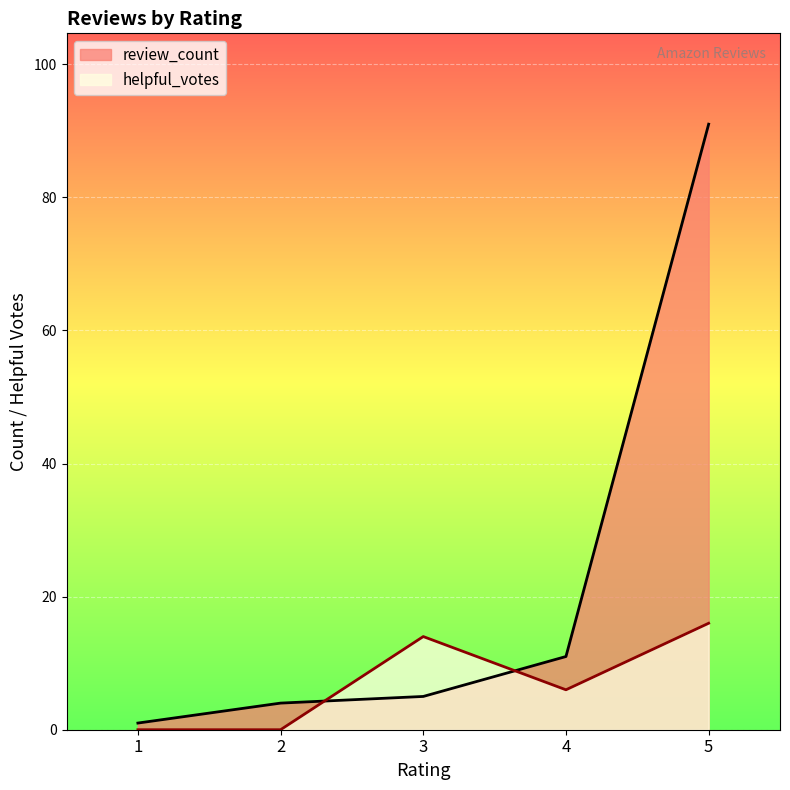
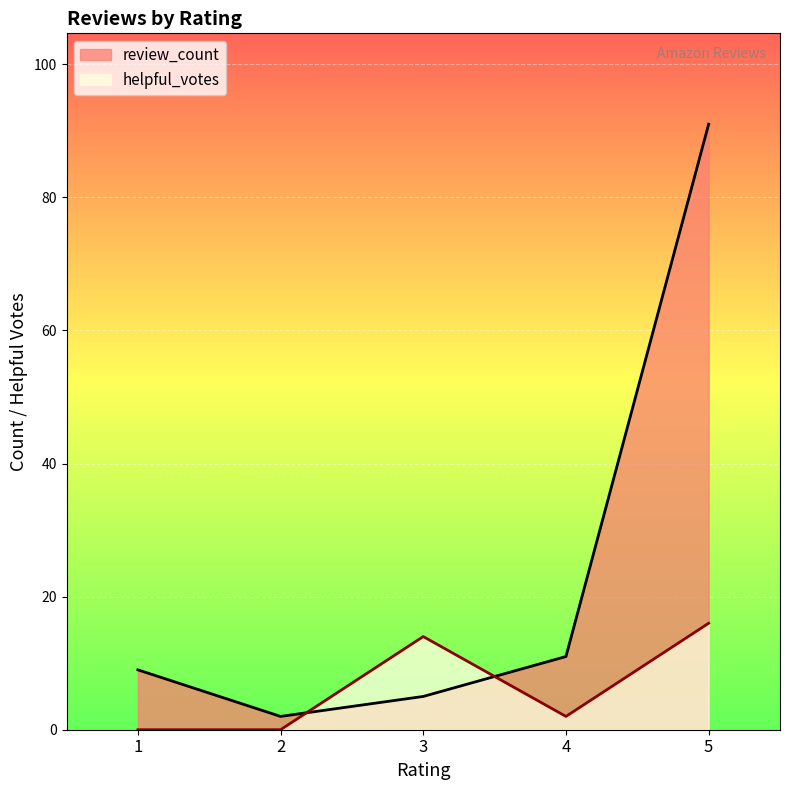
  {
    "review_count": {
-     "1": 1,
-     "2": 4,
+     "1": 9,
+     "2": 2,
      "3": 5,
      "4": 11,
      "5": 91
    },
    "helpful_votes": {
      "1": 0,
      "2": 0,
      "3": 14,
-     "4": 6,
+     "4": 2,
      "5": 16
    }
  }
